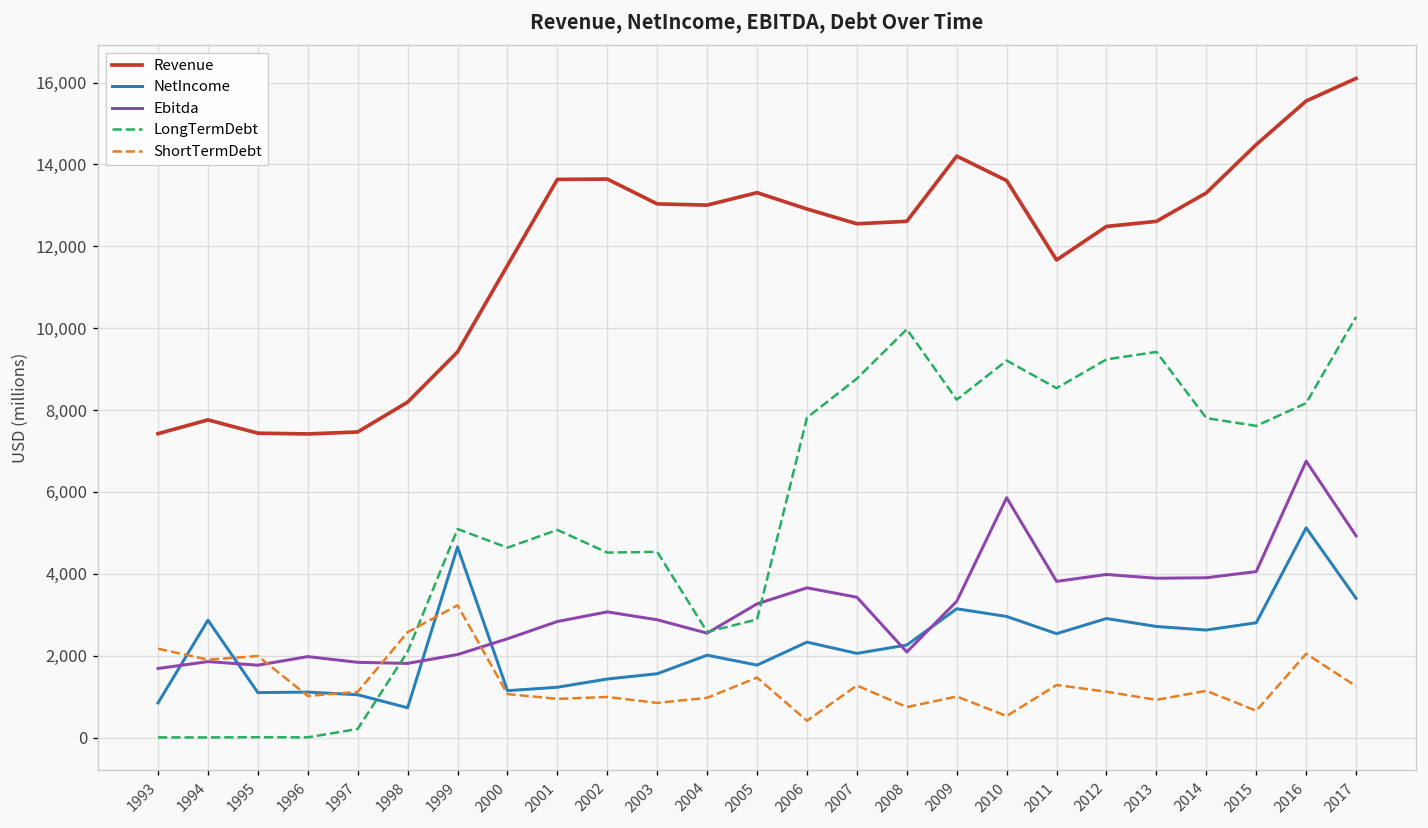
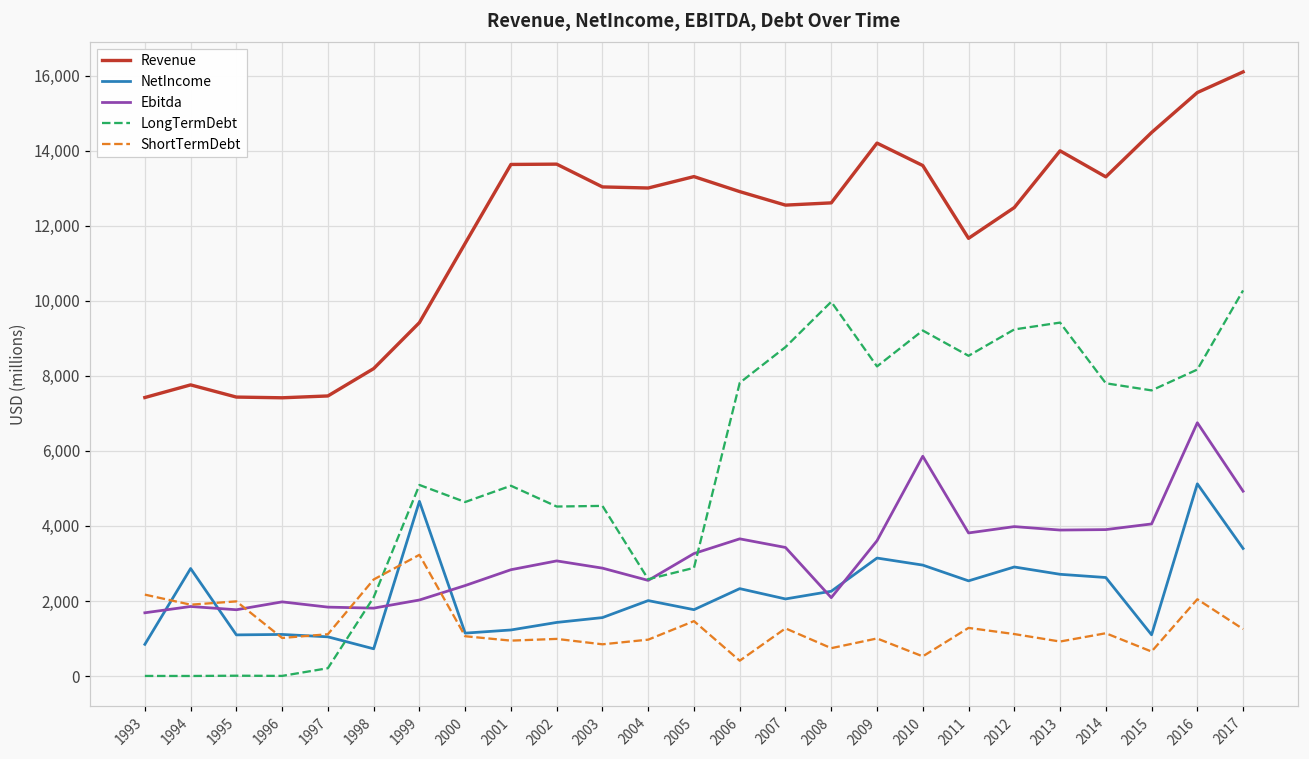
  {
    "Revenue": {
      "1993": "7,400",
      "1994": "7,800",
      "1995": "7,400",
      "1996": "7,400",
      "1997": "7,500",
      "1998": "8,200",
      "1999": "9,400",
      "2000": "11,500",
      "2001": "13,600",
      "2002": "13,600",
      "2003": "13,000",
      "2004": "13,000",
      "2005": "13,300",
      "2006": "12,900",
      "2007": "12,600",
      "2008": "12,600",
      "2009": "14,200",
      "2010": "13,600",
      "2011": "11,700",
      "2012": "12,500",
-     "2013": "12,600",
+     "2013": "14,000",
      "2014": "13,300",
      "2015": "14,500",
      "2016": "15,600",
      "2017": "16,100"
    },
    "NetIncome": {
      "1993": "800",
      "1994": "2,900",
      "1995": "1,100",
      "1996": "1,100",
      "1998": "700",
      "1999": "4,700",
      "2000": "1,100",
      "2001": "1,200",
      "2002": "1,400",
      "2003": "1,600",
      "2004": "2,000",
      "2005": "1,800",
      "2006": "2,300",
      "2007": "2,100",
      "2008": "2,300",
      "2009": "3,100",
      "2010": "3,000",
      "2011": "2,500",
      "2012": "2,900",
      "2013": "2,700",
      "2014": "2,600",
-     "2015": "2,800",
+     "2015": "1,100",
      "2016": "5,100",
      "2017": "3,400"
    },
    "Ebitda": {
      "1993": "1,700",
      "1995": "1,800",
      "1996": "2,000",
      "1997": "1,800",
      "1998": "1,800",
      "1999": "2,000",
      "2000": "2,400",
      "2001": "2,800",
      "2002": "3,100",
      "2003": "2,900",
      "2005": "3,300",
      "2006": "3,700",
      "2007": "3,400",
      "2008": "2,100",
-     "2009": "3,300",
+     "2009": "3,600",
      "2010": "5,900",
      "2011": "3,800",
      "2012": "4,000",
      "2013": "3,900",
      "2014": "3,900",
      "2015": "4,100",
      "2016": "6,800",
      "2017": "4,900"
    },
    "LongTermDebt": {
      "1993": "0",
      "1994": "0",
      "1995": "0",
      "1996": "0",
      "1997": "200",
      "1998": "2,100",
      "1999": "5,100",
      "2000": "4,600",
      "2001": "5,100",
      "2002": "4,500",
      "2003": "4,500",
      "2005": "2,900",
      "2006": "7,800",
      "2007": "8,800",
      "2008": "10,000",
      "2009": "8,300",
      "2010": "9,200",
      "2011": "8,500",
      "2012": "9,200",
      "2013": "9,400",
      "2014": "7,800",
      "2015": "7,600",
      "2016": "8,200",
      "2017": "10,300"
    },
    "ShortTermDebt": {
      "1993": "2,200",
      "1995": "2,000",
      "1996": "1,000",
      "1998": "2,600",
      "1999": "3,200",
      "2000": "1,100",
      "2001": "900",
      "2002": "1,000",
      "2003": "800",
      "2004": "1,000",
      "2005": "1,500",
      "2006": "400",
      "2007": "1,300",
      "2008": "700",
      "2009": "1,000",
      "2010": "500",
      "2011": "1,300",
      "2012": "1,100",
      "2013": "900",
      "2014": "1,100",
      "2015": "700",
      "2016": "2,000",
      "2017": "1,300"
    }
  }
